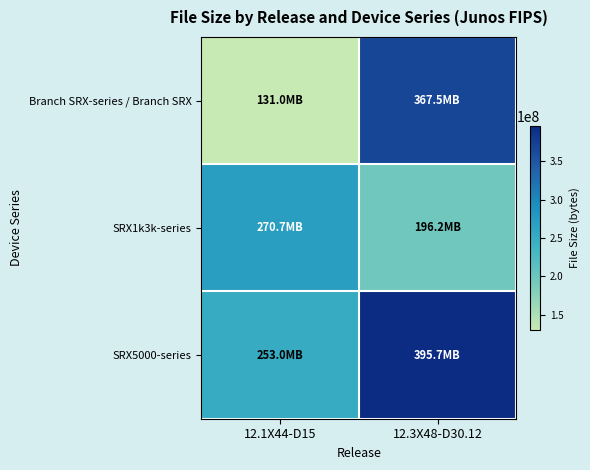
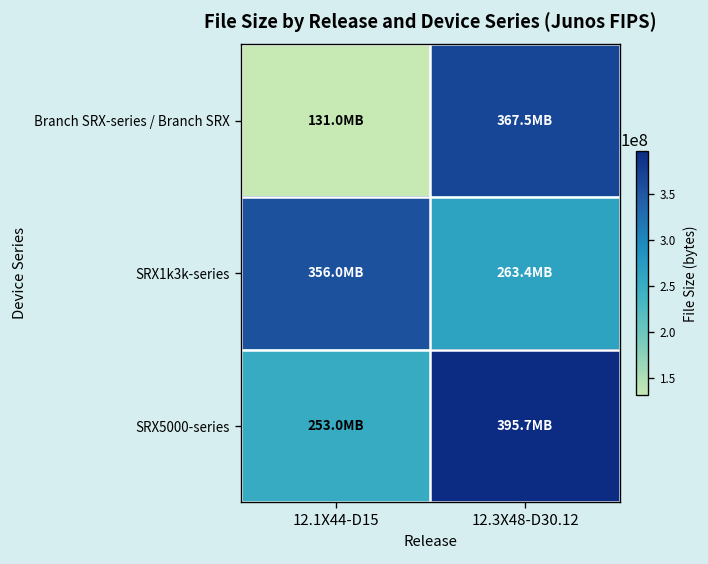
  {
    "Branch SRX-series / Branch SRX": {
      "12.1X44-D15": 131.0,
      "12.3X48-D30.12": 367.5
    },
    "SRX1k3k-series": {
-     "12.1X44-D15": 270.7,
-     "12.3X48-D30.12": 196.2
+     "12.1X44-D15": 356.0,
+     "12.3X48-D30.12": 263.4
    },
    "SRX5000-series": {
      "12.1X44-D15": 253.0,
      "12.3X48-D30.12": 395.7
    }
  }
